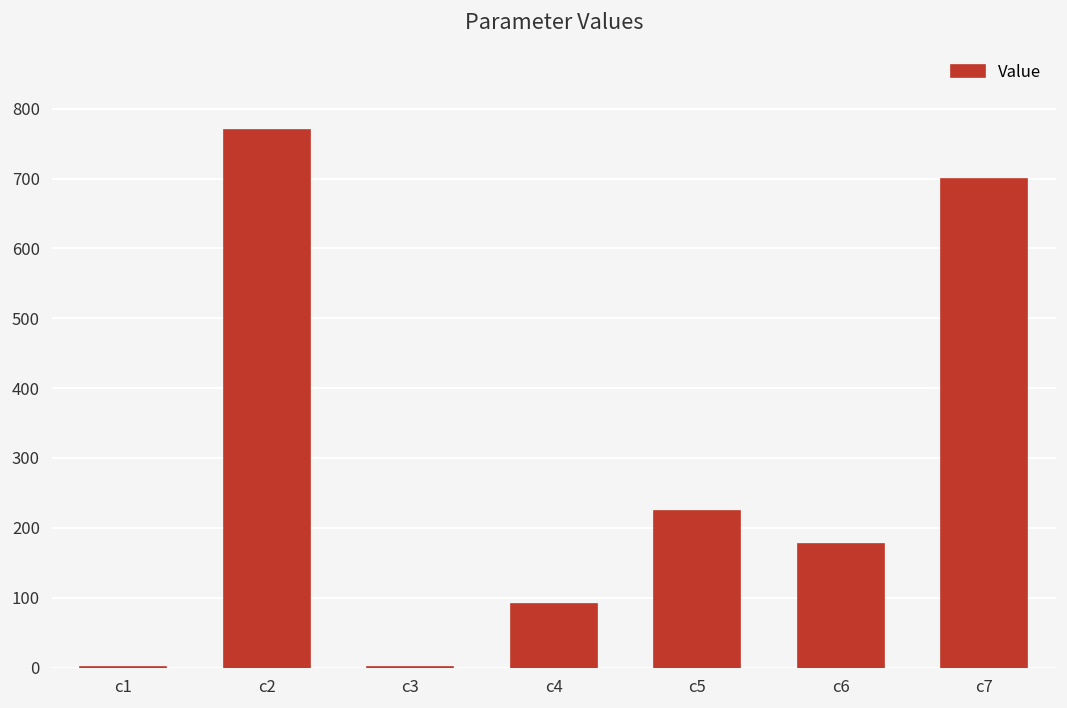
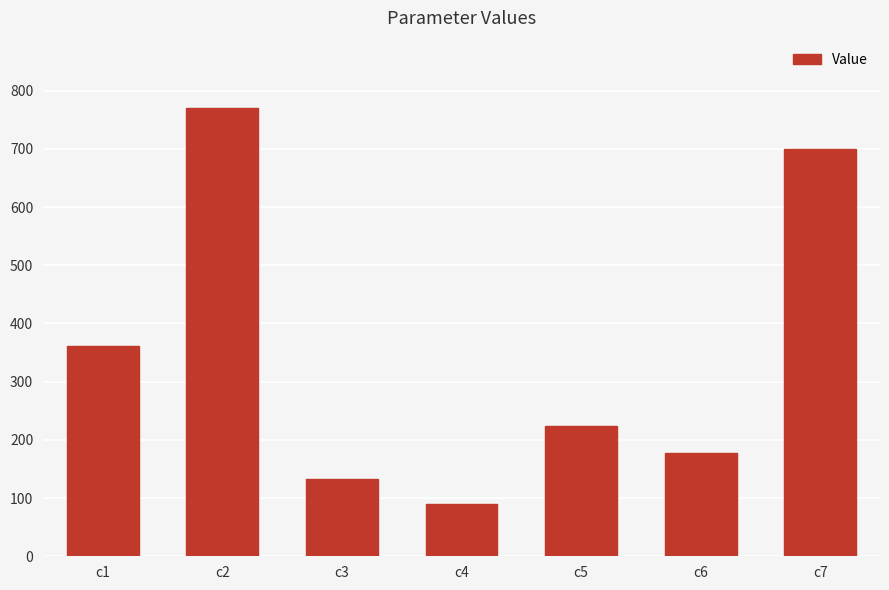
  {
-   "c1": 0,
+   "c1": 360,
    "c2": 770,
-   "c3": 0,
+   "c3": 130,
    "c4": 90,
    "c5": 220,
    "c6": 180,
    "c7": 700
  }
